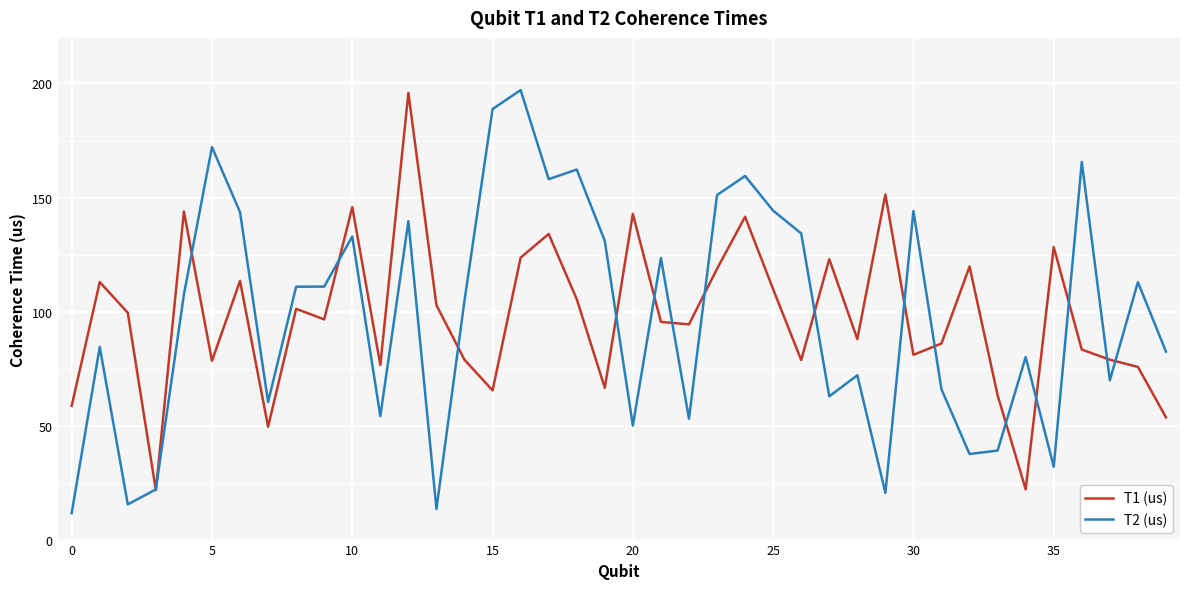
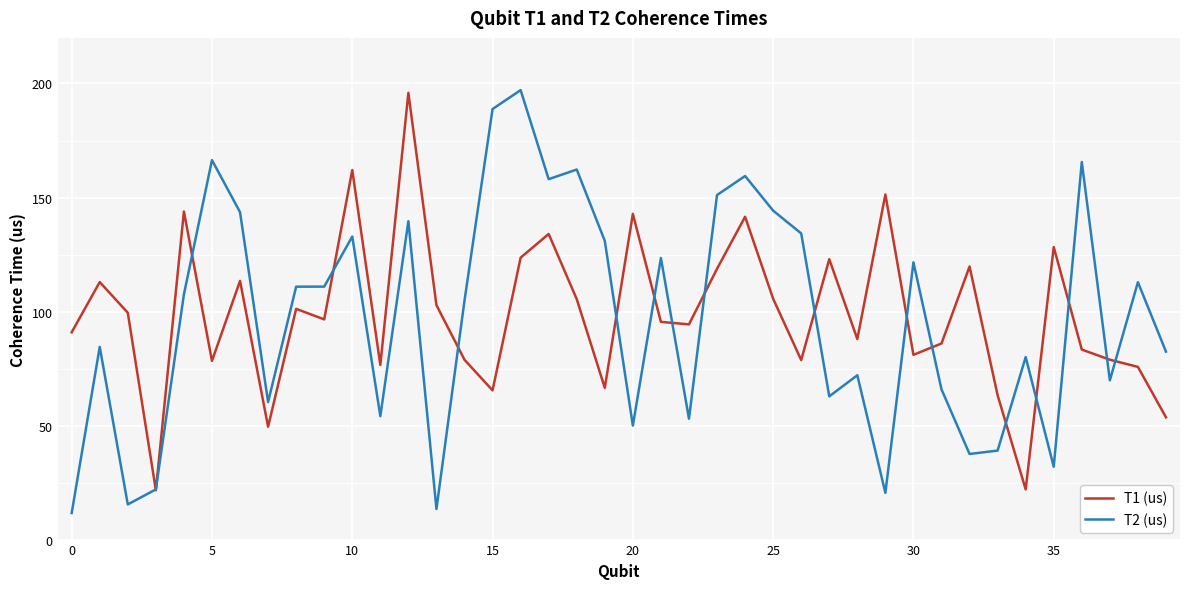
  {
    "T1 (us)": {
-     "0": 59,
+     "0": 91,
      "5": 78,
-     "10": 146,
+     "10": 162,
      "15": 65,
      "20": 143,
-     "25": 110,
+     "25": 106,
      "30": 81,
      "35": 128
    },
    "T2 (us)": {
      "0": 12,
-     "5": 172,
+     "5": 166,
      "10": 133,
      "15": 189,
      "20": 50,
      "25": 144,
-     "30": 144,
+     "30": 122,
      "35": 32
    }
  }
